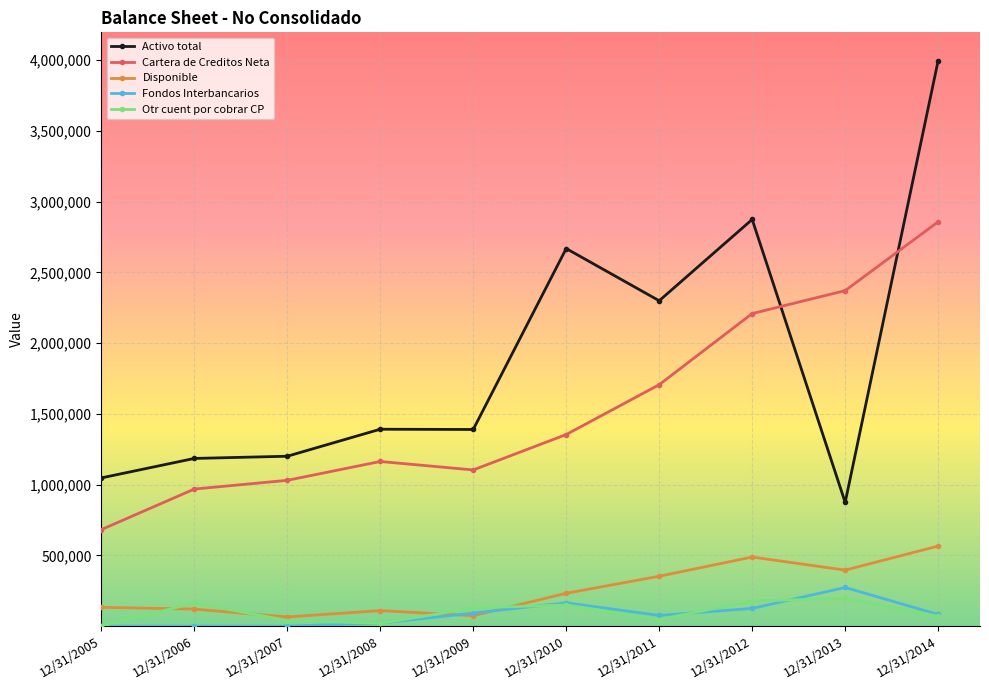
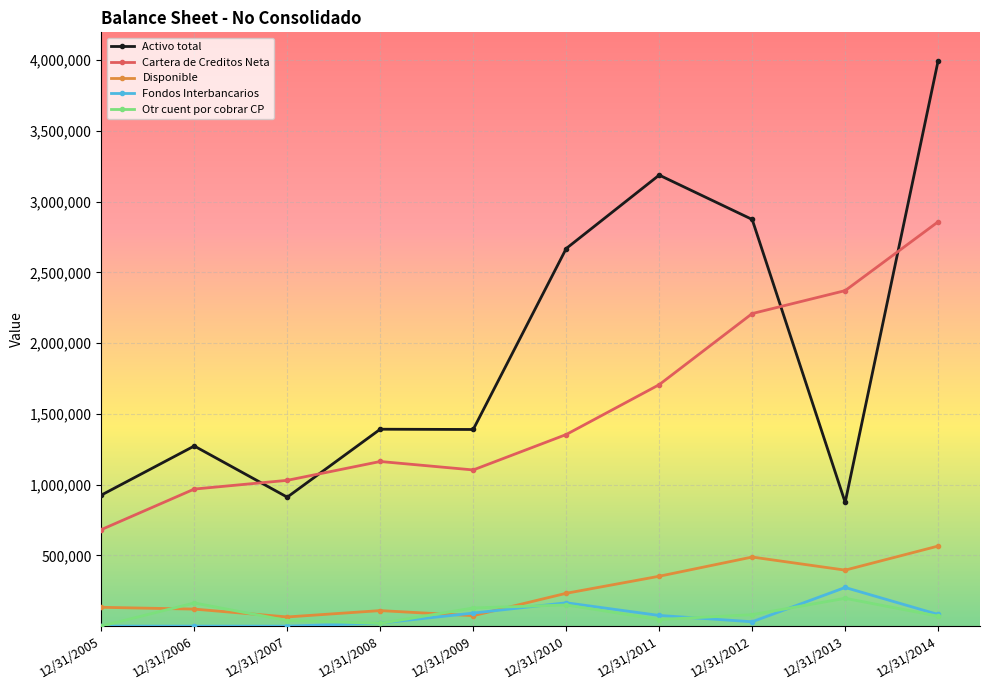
  {
    "Activo total": {
-     "12/31/2005": "1,050,000",
-     "12/31/2006": "1,190,000",
-     "12/31/2007": "1,200,000",
+     "12/31/2005": "930,000",
+     "12/31/2006": "1,270,000",
+     "12/31/2007": "910,000",
      "12/31/2008": "1,390,000",
      "12/31/2009": "1,390,000",
      "12/31/2010": "2,670,000",
-     "12/31/2011": "2,300,000",
+     "12/31/2011": "3,190,000",
      "12/31/2012": "2,870,000",
      "12/31/2013": "870,000",
      "12/31/2014": "4,000,000"
    },
    "Fondos Interbancarios": {
      "12/31/2006": "0",
      "12/31/2007": "0",
      "12/31/2009": "90,000",
      "12/31/2011": "80,000",
-     "12/31/2012": "130,000",
+     "12/31/2012": "30,000",
      "12/31/2013": "270,000"
    },
    "Otr cuent por cobrar CP": {
      "12/31/2006": "160,000",
      "12/31/2007": "40,000",
      "12/31/2009": "130,000",
      "12/31/2011": "50,000",
-     "12/31/2012": "180,000",
+     "12/31/2012": "80,000",
      "12/31/2013": "200,000"
    }
  }
